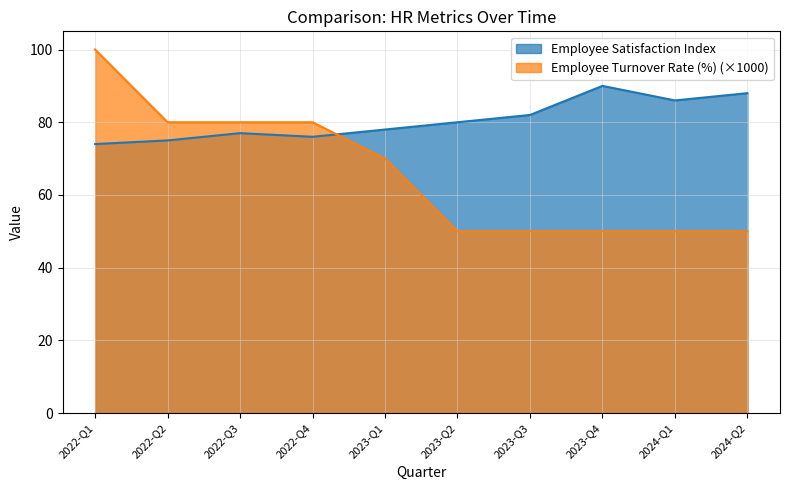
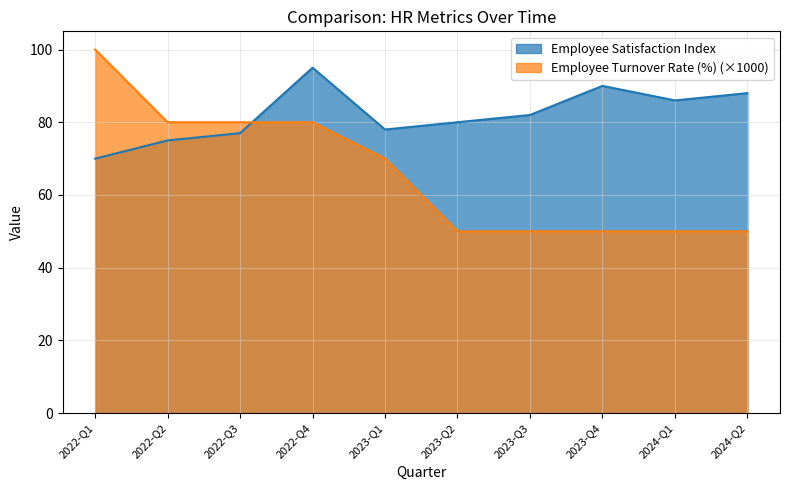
  {
    "Employee Satisfaction Index": {
-     "2022-Q1": 74,
+     "2022-Q1": 70,
      "2022-Q2": 75,
      "2022-Q3": 77,
-     "2022-Q4": 76,
+     "2022-Q4": 95,
      "2023-Q1": 78,
      "2023-Q2": 80,
      "2023-Q3": 82,
      "2023-Q4": 90,
      "2024-Q1": 86,
      "2024-Q2": 88
    },
    "Employee Turnover Rate (%) (×1000)": {
      "2022-Q1": 100,
      "2022-Q2": 80,
      "2022-Q3": 80,
      "2022-Q4": 80,
      "2023-Q1": 70,
      "2023-Q2": 50,
      "2023-Q3": 50,
      "2023-Q4": 50,
      "2024-Q1": 50,
      "2024-Q2": 50
    }
  }
